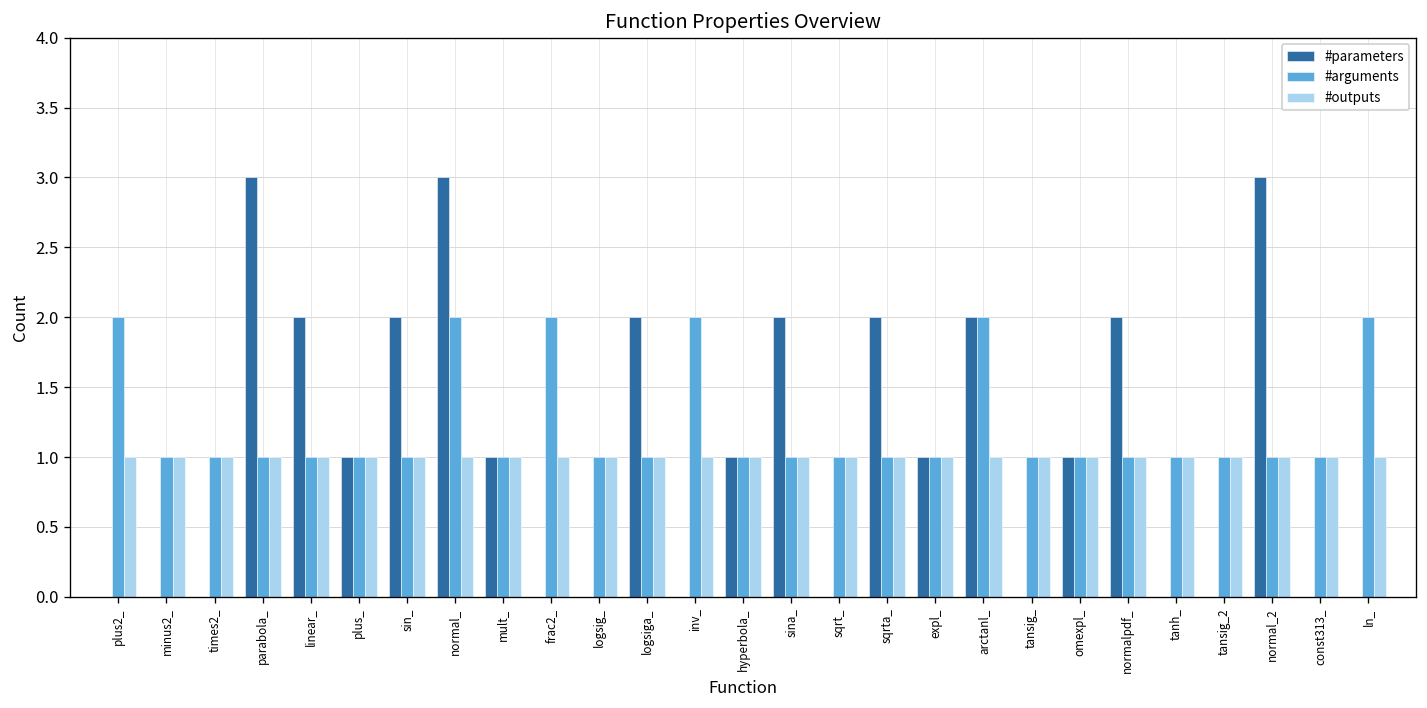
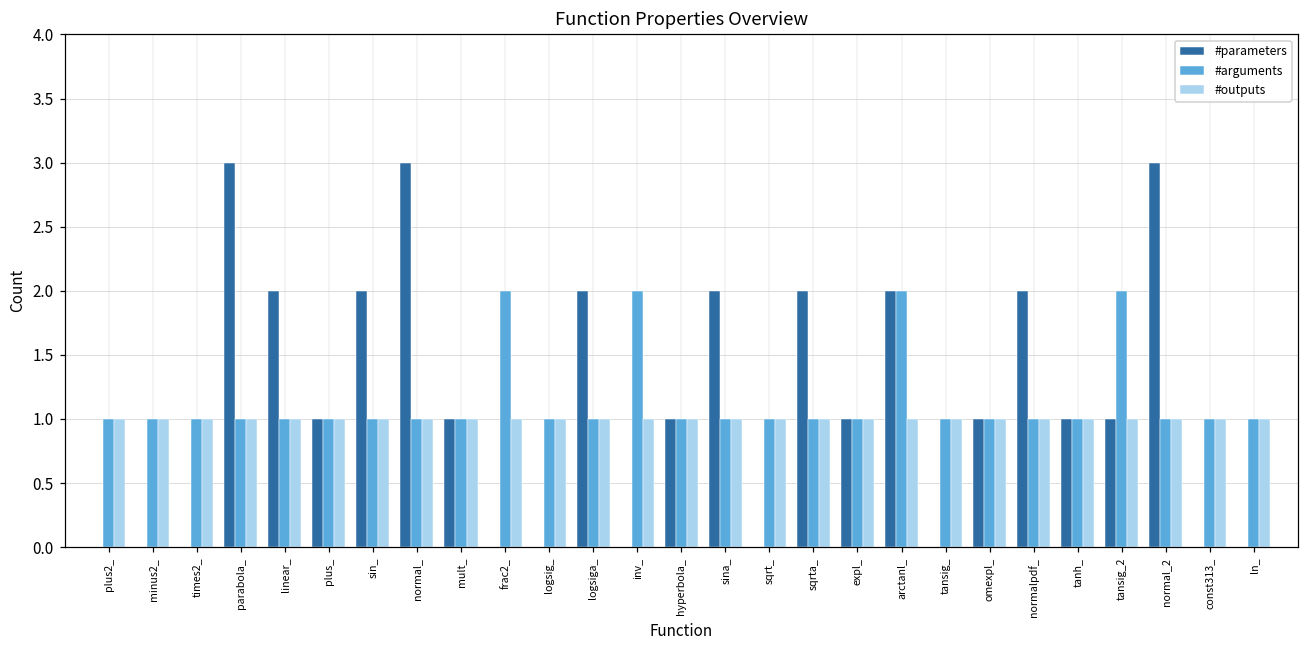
  {
    "#parameters": {
      "plus2_": 0,
      "minus2_": 0,
      "times2_": 0,
      "parabola_": 3,
      "linear_": 2,
      "plus_": 1,
      "sin_": 2,
      "normal_": 3,
      "mult_": 1,
      "frac2_": 0,
      "logsig_": 0,
      "logsiga_": 2,
      "inv_": 0,
      "hyperbola_": 1,
      "sina_": 2,
      "sqrt_": 0,
      "sqrta_": 2,
      "expl_": 1,
      "arctanl_": 2,
      "tansig_": 0,
      "omexpl_": 1,
      "normalpdf_": 2,
-     "tanh_": 0,
-     "tansig_2": 0,
+     "tanh_": 1,
+     "tansig_2": 1,
      "normal_2": 3,
      "const313_": 0,
      "ln_": 0
    },
    "#arguments": {
-     "plus2_": 2,
+     "plus2_": 1,
      "minus2_": 1,
      "times2_": 1,
      "parabola_": 1,
      "linear_": 1,
      "plus_": 1,
      "sin_": 1,
-     "normal_": 2,
+     "normal_": 1,
      "mult_": 1,
      "frac2_": 2,
      "logsig_": 1,
      "logsiga_": 1,
      "inv_": 2,
      "hyperbola_": 1,
      "sina_": 1,
      "sqrt_": 1,
      "sqrta_": 1,
      "expl_": 1,
      "arctanl_": 2,
      "tansig_": 1,
      "omexpl_": 1,
      "normalpdf_": 1,
      "tanh_": 1,
-     "tansig_2": 1,
+     "tansig_2": 2,
      "normal_2": 1,
      "const313_": 1,
-     "ln_": 2
+     "ln_": 1
    },
    "#outputs": {
      "plus2_": 1,
      "minus2_": 1,
      "times2_": 1,
      "parabola_": 1,
      "linear_": 1,
      "plus_": 1,
      "sin_": 1,
      "normal_": 1,
      "mult_": 1,
      "frac2_": 1,
      "logsig_": 1,
      "logsiga_": 1,
      "inv_": 1,
      "hyperbola_": 1,
      "sina_": 1,
      "sqrt_": 1,
      "sqrta_": 1,
      "expl_": 1,
      "arctanl_": 1,
      "tansig_": 1,
      "omexpl_": 1,
      "normalpdf_": 1,
      "tanh_": 1,
      "tansig_2": 1,
      "normal_2": 1,
      "const313_": 1,
      "ln_": 1
    }
  }
